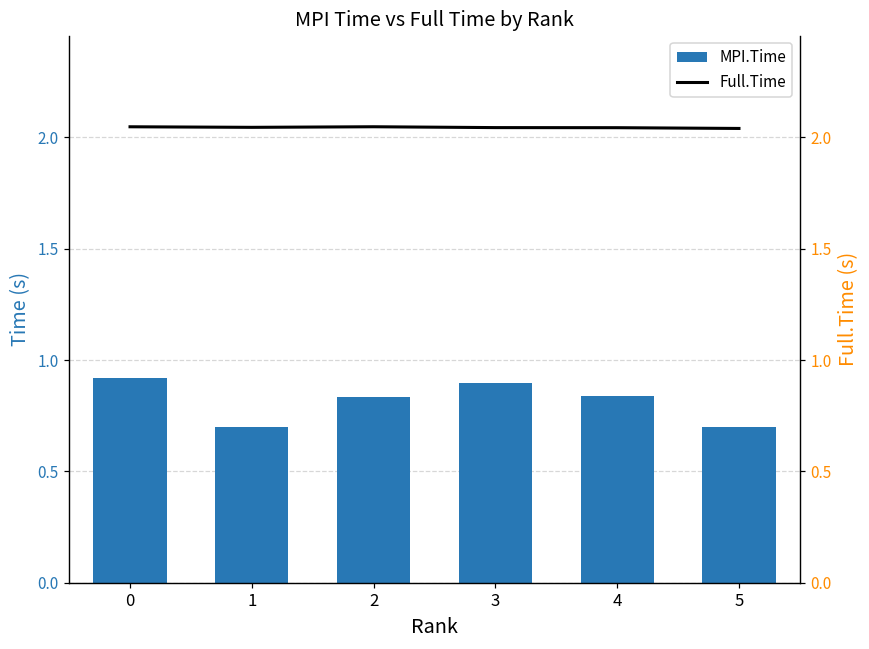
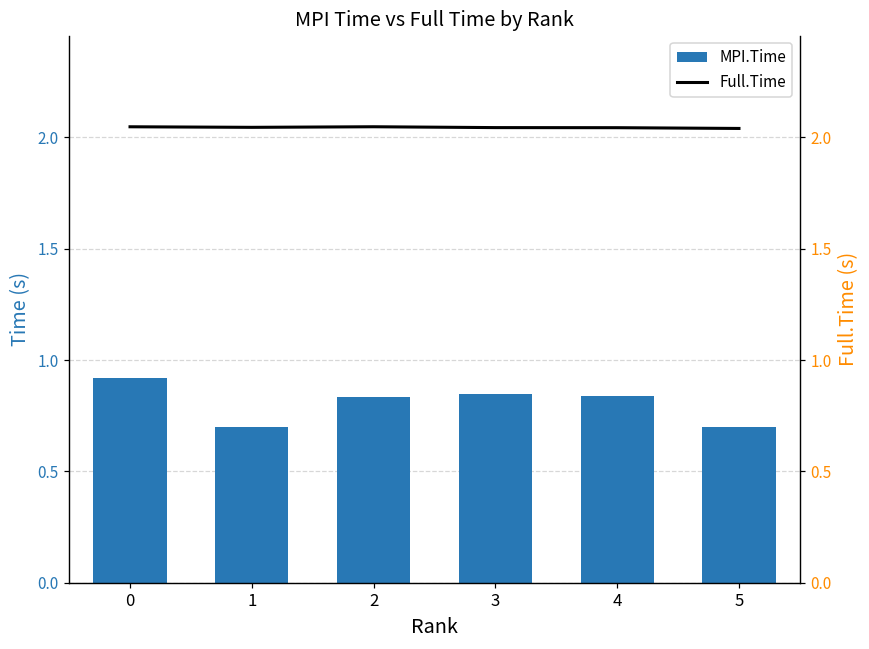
  {
    "MPI.Time": {
      "0": 0.92,
      "1": 0.70,
      "2": 0.84,
-     "3": 0.90,
+     "3": 0.85,
      "4": 0.84,
      "5": 0.70
    },
    "Full.Time": {
      "0": 2.05,
      "1": 2.04,
      "2": 2.05,
      "3": 2.04,
      "4": 2.04,
      "5": 2.04
    }
  }
